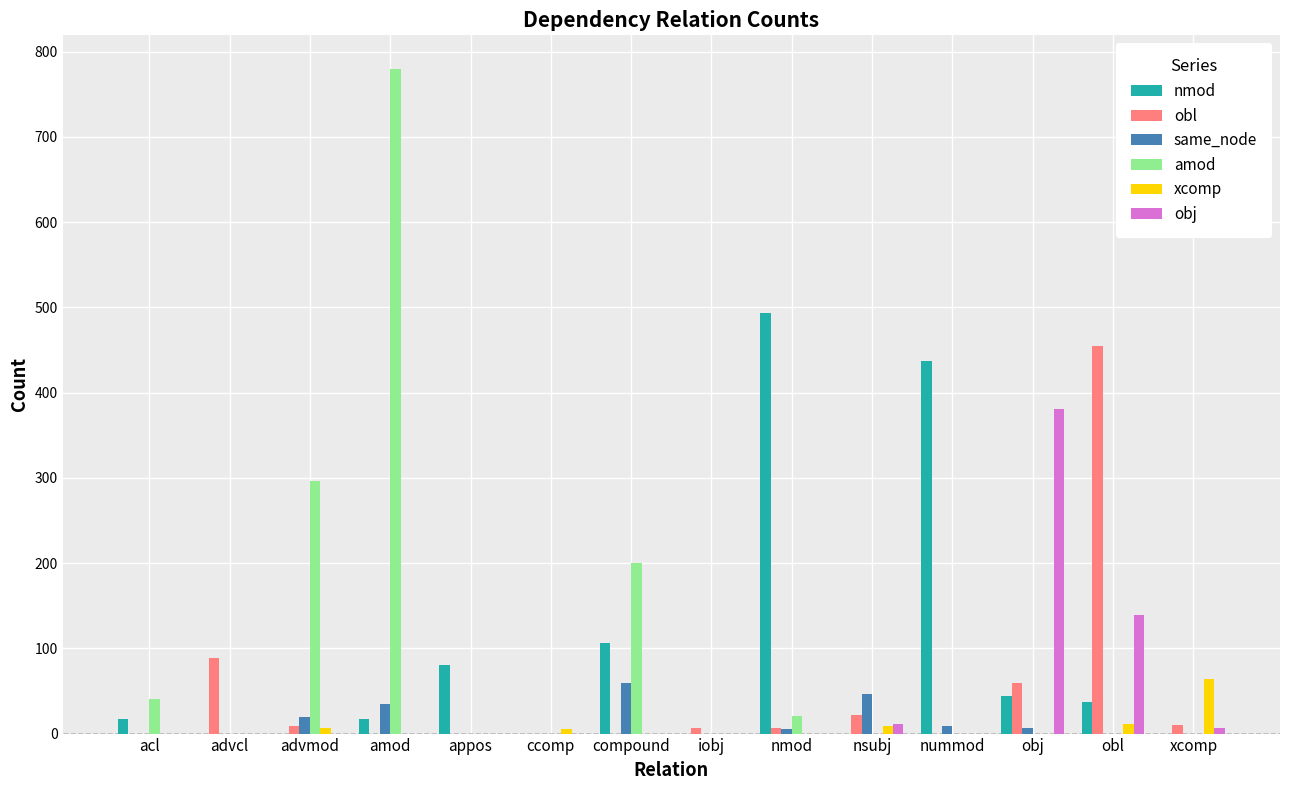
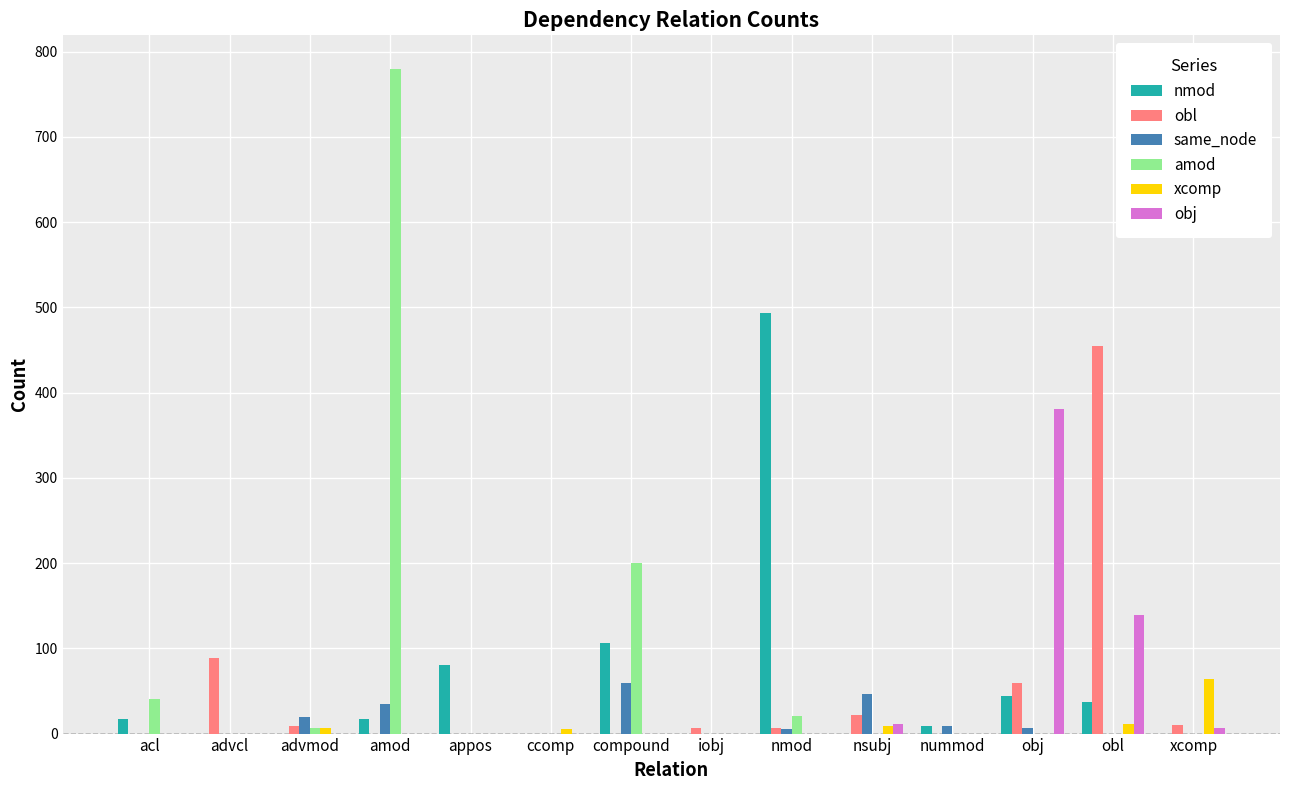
  {
    "nmod": {
      "acl": 20,
      "advcl": 0,
      "advmod": 0,
      "amod": 20,
      "appos": 80,
      "ccomp": 0,
      "compound": 110,
      "iobj": 0,
      "nmod": 490,
      "nsubj": 0,
-     "nummod": 440,
+     "nummod": 10,
      "obj": 40,
      "obl": 40,
      "xcomp": 0
    },
    "obl": {
      "acl": 0,
      "advcl": 90,
      "advmod": 10,
      "amod": 0,
      "appos": 0,
      "ccomp": 0,
      "compound": 0,
      "iobj": 10,
      "nmod": 10,
      "nsubj": 20,
      "nummod": 0,
      "obj": 60,
      "obl": 460,
      "xcomp": 10
    },
    "same_node": {
      "acl": 0,
      "advcl": 0,
      "advmod": 20,
      "amod": 40,
      "appos": 0,
      "ccomp": 0,
      "compound": 60,
      "iobj": 0,
      "nmod": 10,
      "nsubj": 50,
      "nummod": 10,
      "obj": 10,
      "obl": 0,
      "xcomp": 0
    },
    "amod": {
      "acl": 40,
      "advcl": 0,
-     "advmod": 300,
+     "advmod": 10,
      "amod": 780,
      "appos": 0,
      "ccomp": 0,
      "compound": 200,
      "iobj": 0,
      "nmod": 20,
      "nsubj": 0,
      "nummod": 0,
      "obj": 0,
      "obl": 0,
      "xcomp": 0
    },
    "xcomp": {
      "acl": 0,
      "advcl": 0,
      "advmod": 10,
      "amod": 0,
      "appos": 0,
      "ccomp": 10,
      "compound": 0,
      "iobj": 0,
      "nmod": 0,
      "nsubj": 10,
      "nummod": 0,
      "obj": 0,
      "obl": 10,
      "xcomp": 60
    },
    "obj": {
      "acl": 0,
      "advcl": 0,
      "advmod": 0,
      "amod": 0,
      "appos": 0,
      "ccomp": 0,
      "compound": 0,
      "iobj": 0,
      "nmod": 0,
      "nsubj": 10,
      "nummod": 0,
      "obj": 380,
      "obl": 140,
      "xcomp": 10
    }
  }
